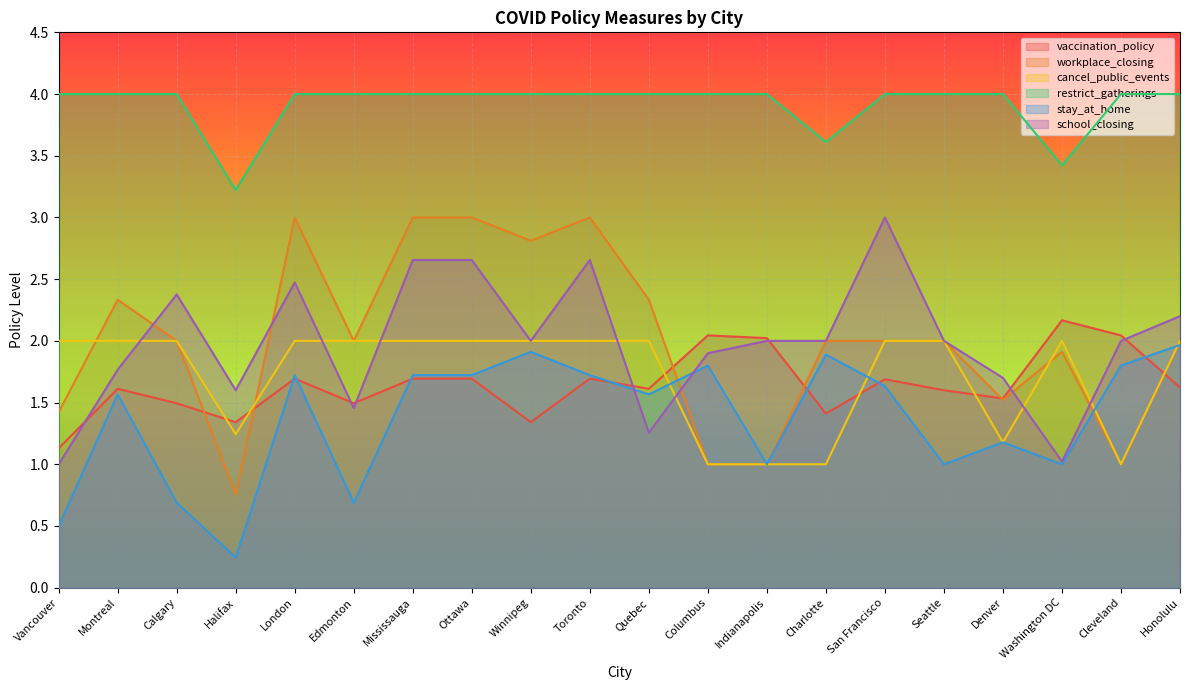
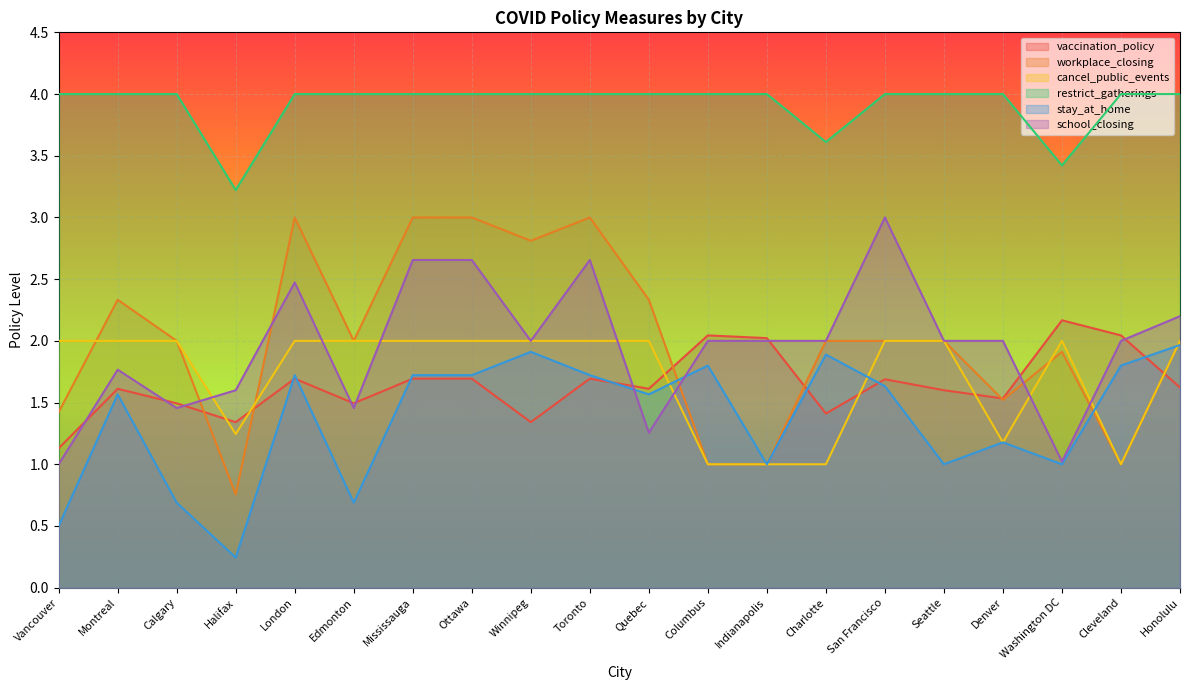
  {
    "restrict_gatherings": {
      "Vancouver": 4.00,
      "Montreal": 4.00,
      "Calgary": 4.00,
      "Halifax": 3.22,
      "London": 4.00,
      "Edmonton": 4.00,
      "Mississauga": 4.00,
      "Ottawa": 4.00,
      "Winnipeg": 4.00,
      "Toronto": 4.00,
      "Quebec": 4.00,
      "Columbus": 4.00,
      "Indianapolis": 4.00,
      "Charlotte": 3.61,
      "San Francisco": 4.00,
      "Seattle": 4.00,
      "Denver": 4.00,
      "Washington DC": 3.42,
      "Honolulu": 4.00
    },
    "stay_at_home": {
      "Vancouver": 0.50,
      "Montreal": 1.57,
      "Calgary": 0.69,
      "Halifax": 0.24,
      "London": 1.72,
      "Edmonton": 0.69,
      "Mississauga": 1.72,
      "Ottawa": 1.72,
      "Winnipeg": 1.91,
      "Toronto": 1.72,
      "Quebec": 1.57,
      "Columbus": 1.80,
      "Charlotte": 1.89,
      "San Francisco": 1.63,
      "Seattle": 1.00,
      "Washington DC": 1.00,
      "Cleveland": 1.80,
      "Honolulu": 1.97
    },
    "school_closing": {
      "Vancouver": 1.00,
      "Montreal": 1.77,
-     "Calgary": 2.38,
+     "Calgary": 1.46,
      "Halifax": 1.60,
      "London": 2.47,
      "Edmonton": 1.46,
      "Mississauga": 2.66,
      "Ottawa": 2.66,
      "Toronto": 2.66,
      "Quebec": 1.26,
-     "Columbus": 1.9,
+     "Columbus": 2.0,
      "Indianapolis": 2.00,
      "San Francisco": 3.00,
-     "Denver": 1.7,
+     "Denver": 2.0,
      "Washington DC": 1.02,
      "Cleveland": 2.00,
      "Honolulu": 2.20
    }
  }
